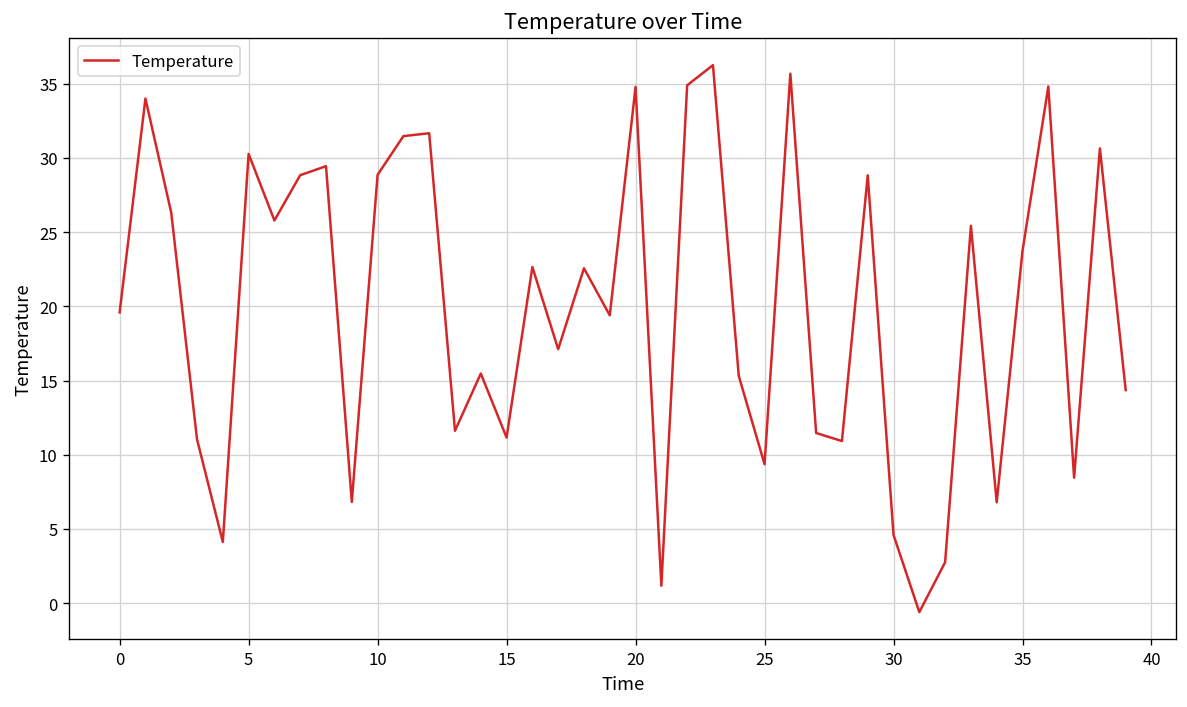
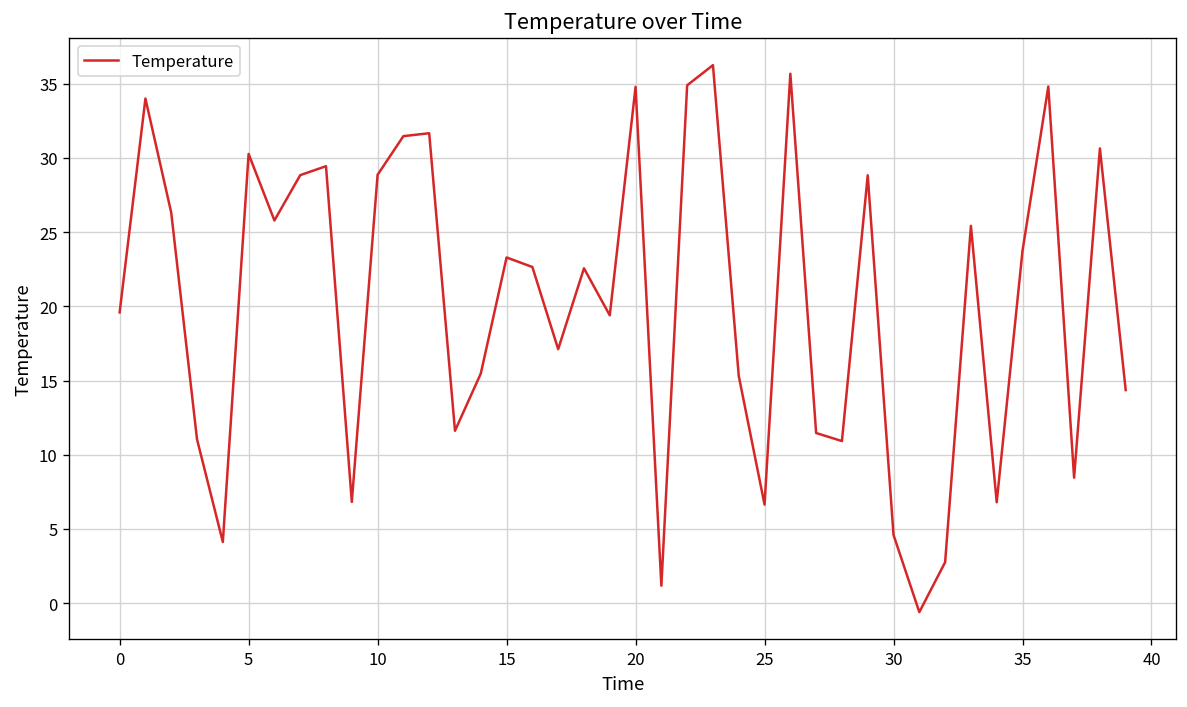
  {
    "0": 19.6,
    "5": 30.3,
    "10": 28.9,
-   "15": 11.2,
+   "15": 23.3,
    "20": 34.8,
-   "25": 9.4,
+   "25": 6.6,
    "30": 4.6,
    "35": 23.7
  }
